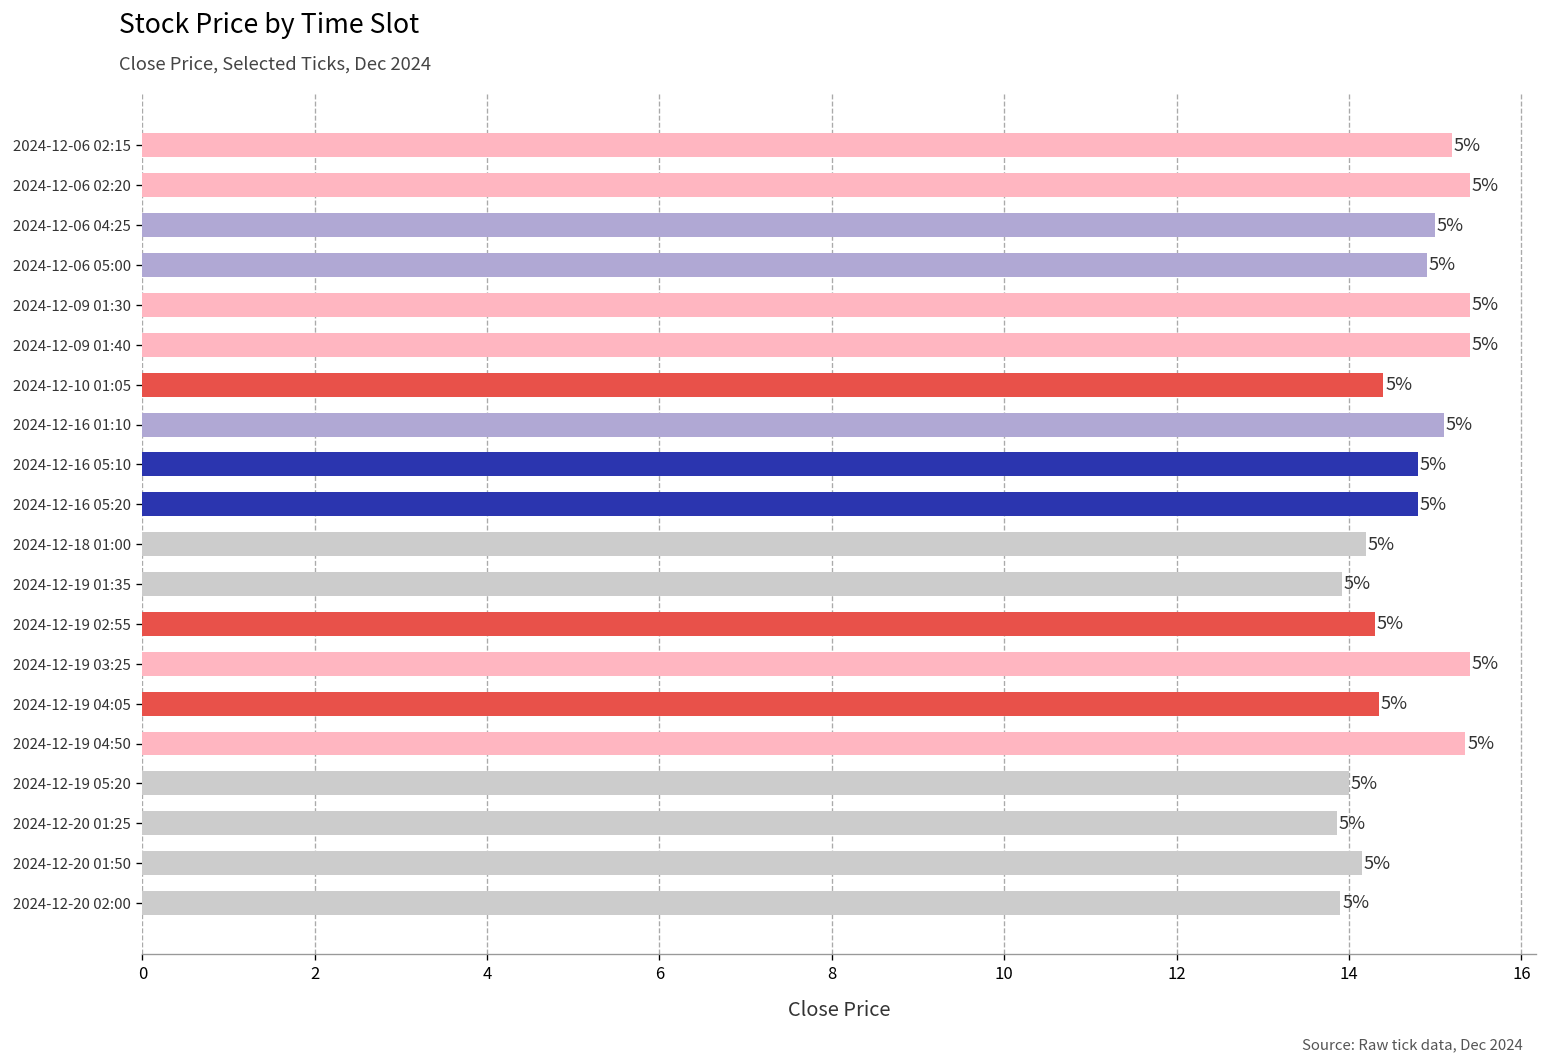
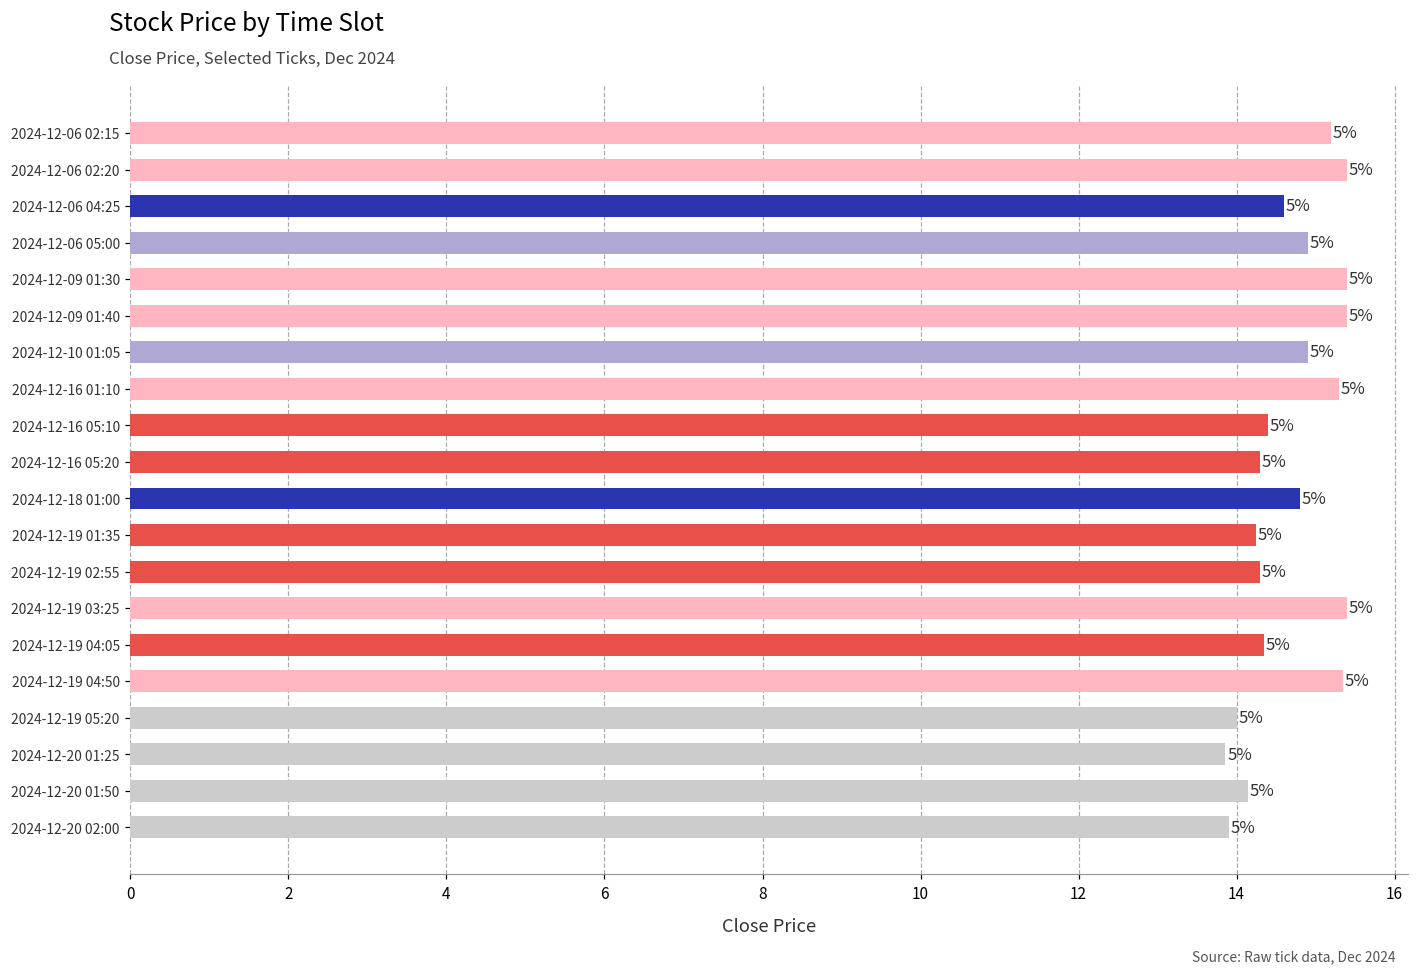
  {
-   "2024-12-06 04:25": 15.0,
-   "2024-12-10 01:05": 14.4,
-   "2024-12-16 01:10": 15.1,
-   "2024-12-16 05:10": 14.8,
-   "2024-12-16 05:20": 14.8,
-   "2024-12-18 01:00": 14.2,
-   "2024-12-19 01:35": 13.9
+   "2024-12-06 04:25": 14.6,
+   "2024-12-10 01:05": 14.9,
+   "2024-12-16 01:10": 15.3,
+   "2024-12-16 05:10": 14.4,
+   "2024-12-16 05:20": 14.3,
+   "2024-12-18 01:00": 14.8,
+   "2024-12-19 01:35": 14.3
  }
